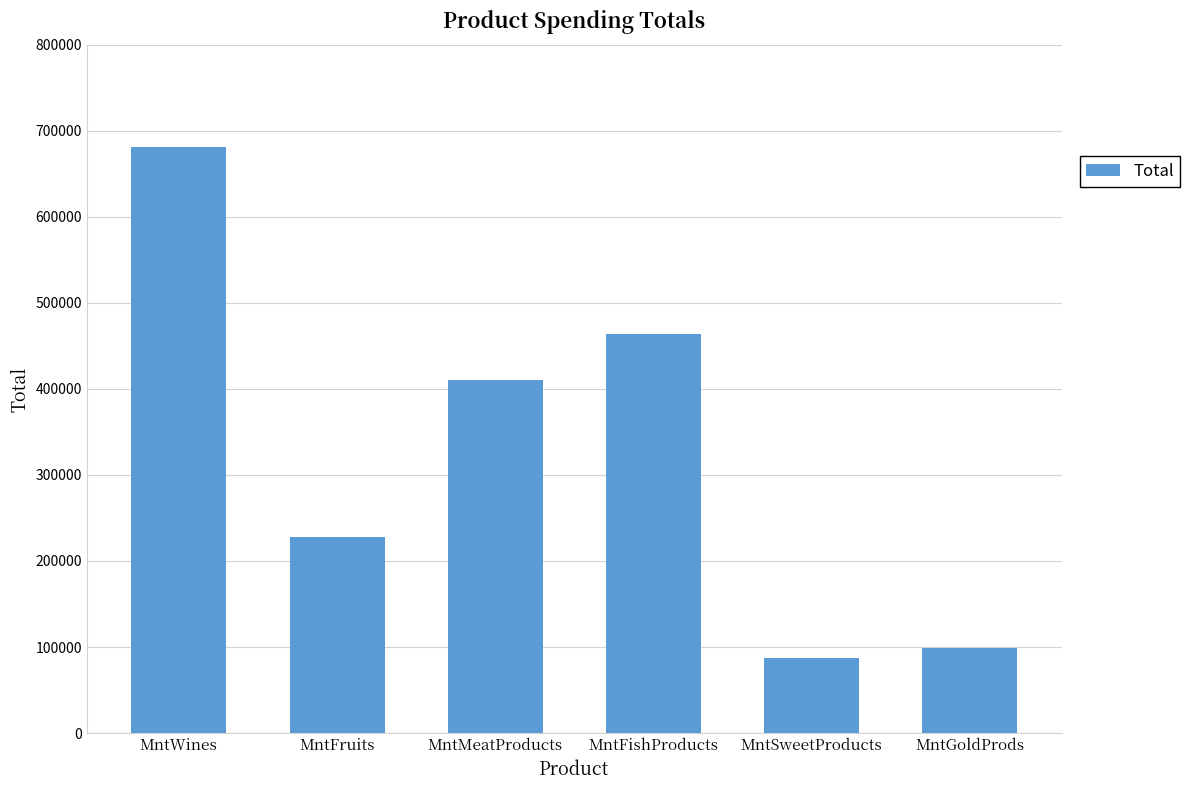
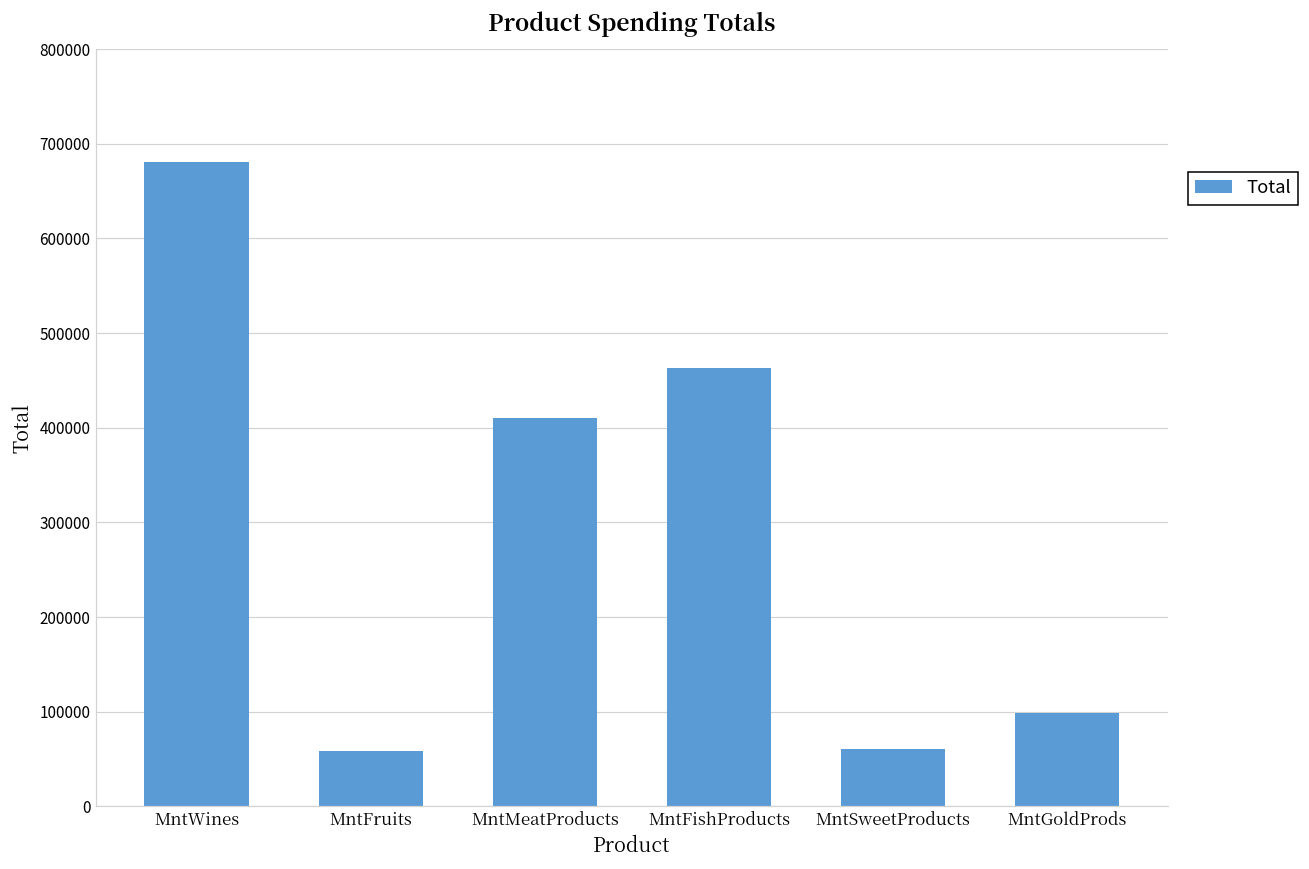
  {
    "MntWines": 680000,
-   "MntFruits": 230000,
+   "MntFruits": 60000,
    "MntMeatProducts": 410000,
    "MntFishProducts": 460000,
-   "MntSweetProducts": 90000,
+   "MntSweetProducts": 60000,
    "MntGoldProds": 100000
  }
